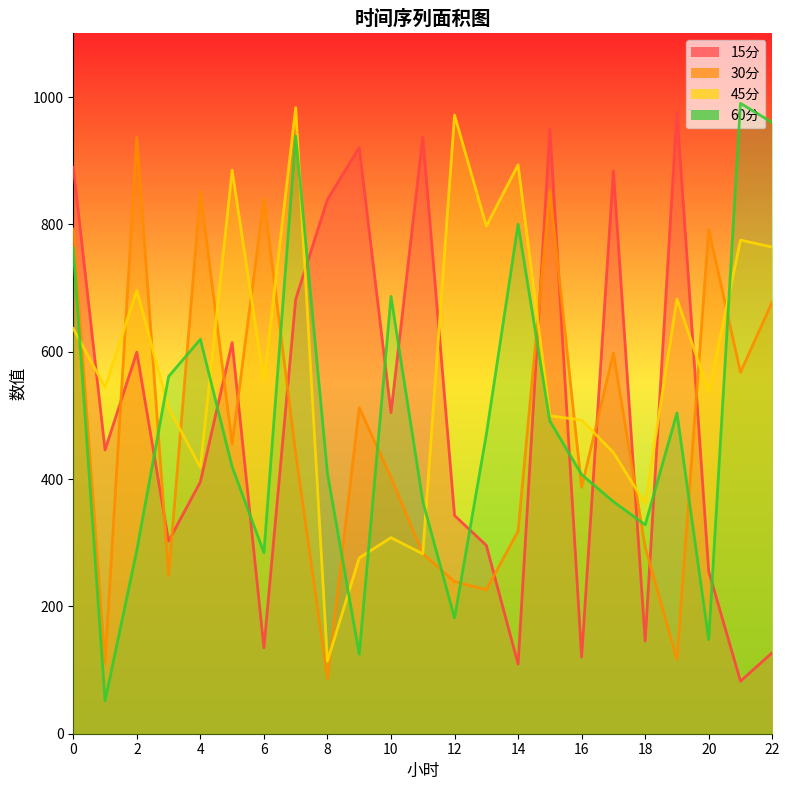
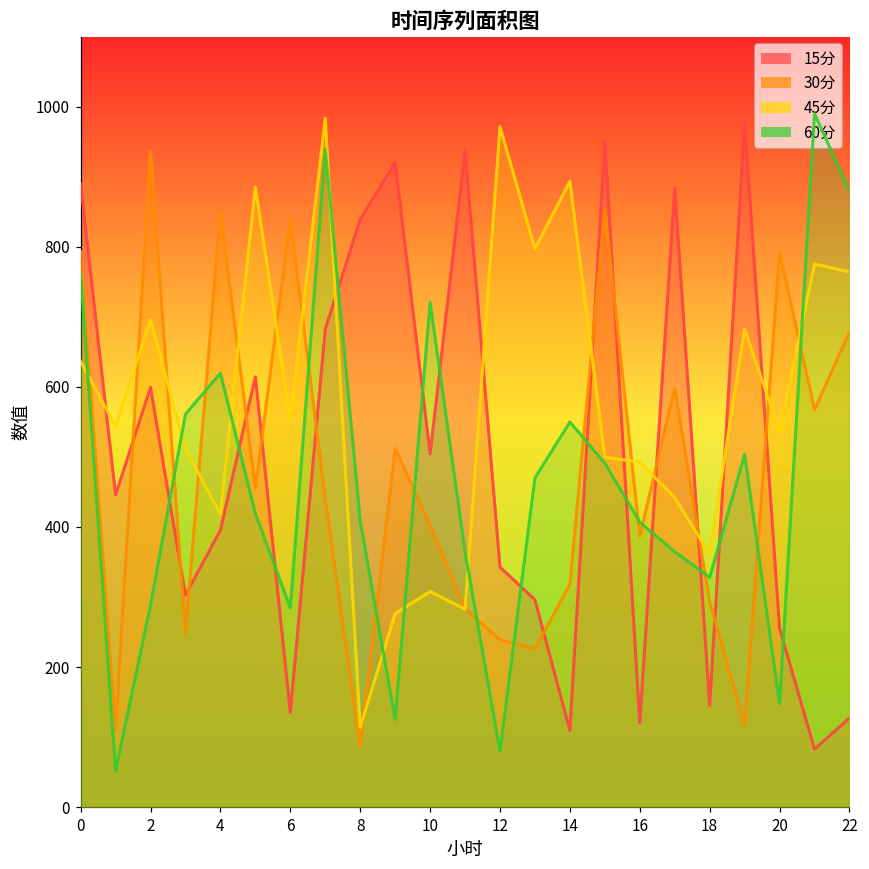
  {
    "60分": {
      "0": 760,
      "2": 290,
      "4": 620,
      "6": 280,
      "8": 410,
-     "10": 690,
-     "12": 180,
-     "14": 800,
+     "10": 720,
+     "12": 80,
+     "14": 550,
      "16": 410,
      "18": 330,
      "20": 150,
-     "22": 960
+     "22": 880
    }
  }
